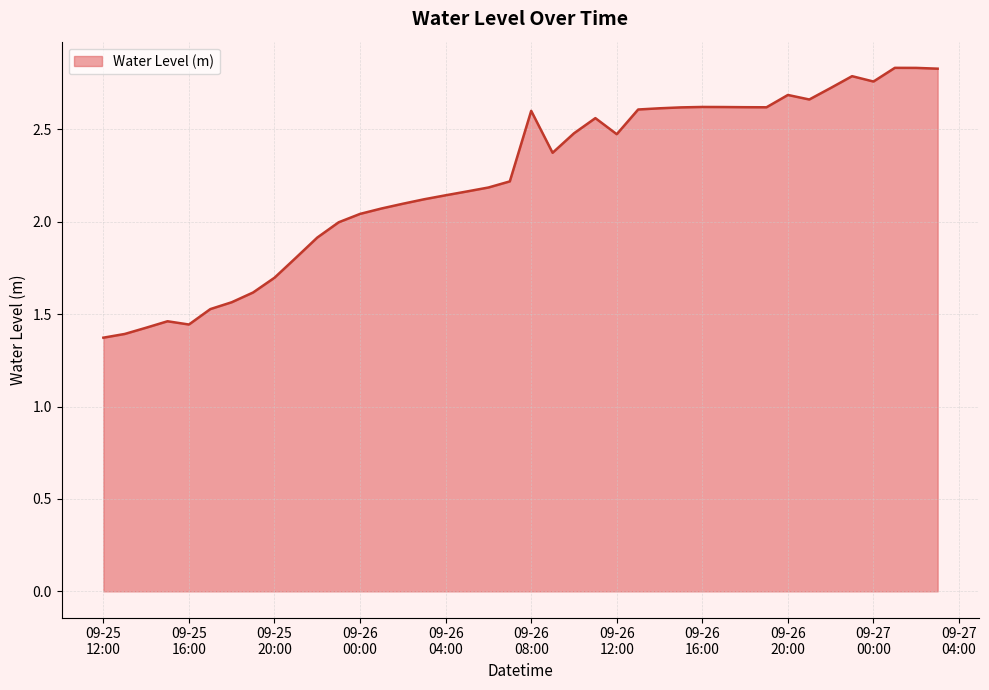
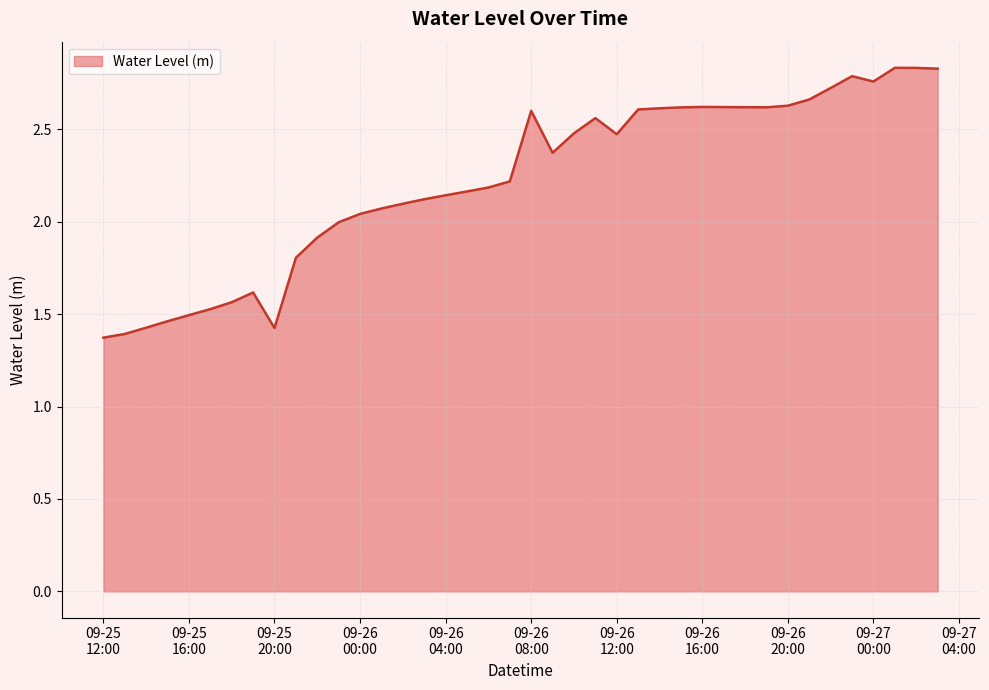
  {
    "09-25 12:00": 1.37,
-   "09-25 16:00": 1.44,
-   "09-25 20:00": 1.70,
+   "09-25 16:00": 1.50,
+   "09-25 20:00": 1.43,
    "09-26 00:00": 2.04,
    "09-26 04:00": 2.14,
    "09-26 08:00": 2.60,
    "09-26 12:00": 2.47,
    "09-26 16:00": 2.62,
-   "09-26 20:00": 2.69,
+   "09-26 20:00": 2.63,
    "09-27 00:00": 2.76
  }
